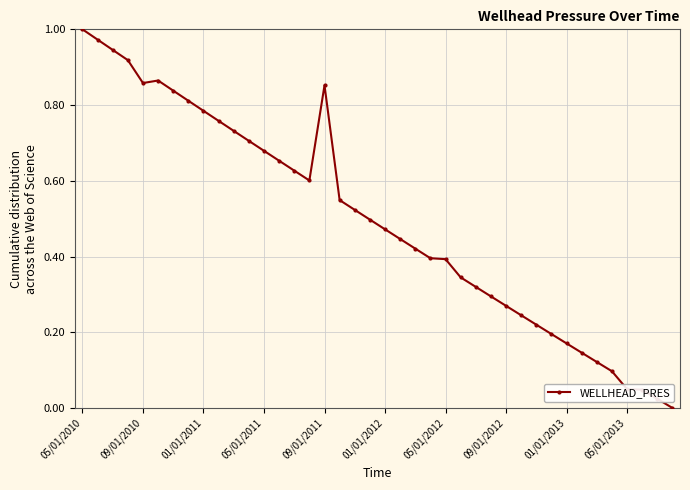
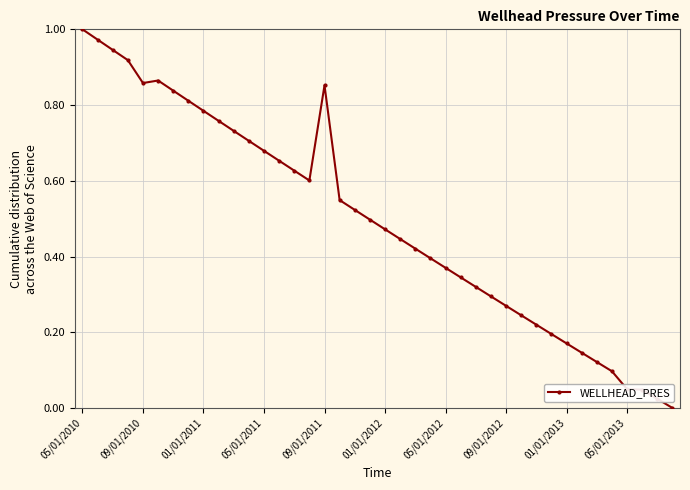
  {
    "05/01/2010": 1.00,
    "09/01/2010": 0.86,
    "01/01/2011": 0.78,
    "05/01/2011": 0.68,
    "09/01/2011": 0.85,
    "01/01/2012": 0.47,
-   "05/01/2012": 0.39,
+   "05/01/2012": 0.37,
    "09/01/2012": 0.27,
    "01/01/2013": 0.17
  }
